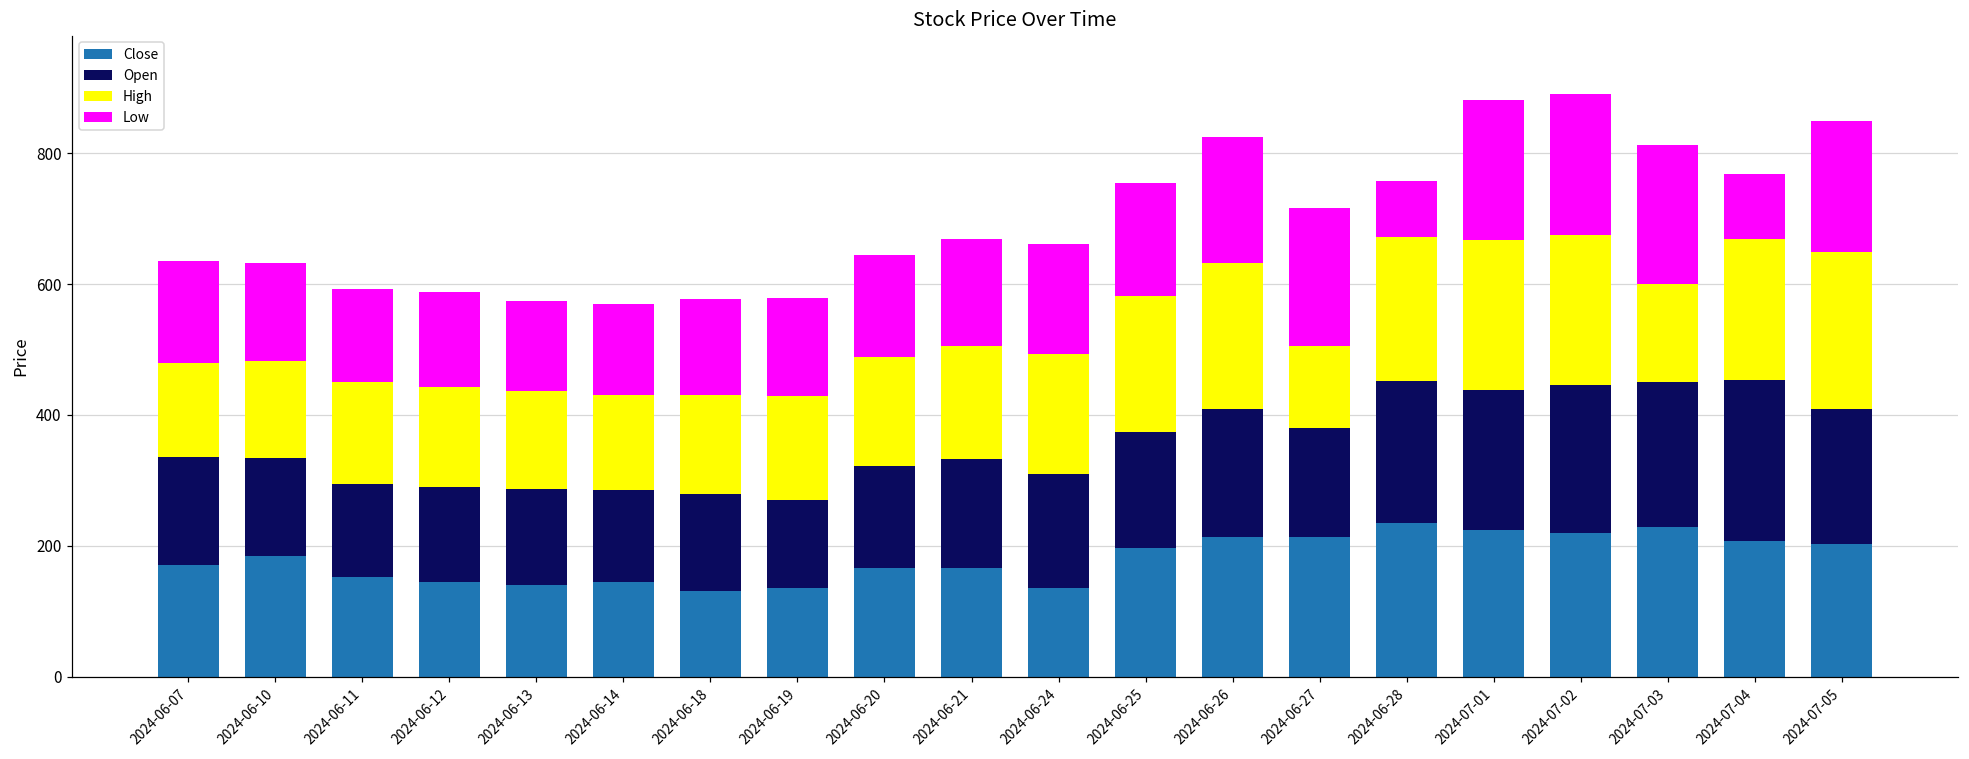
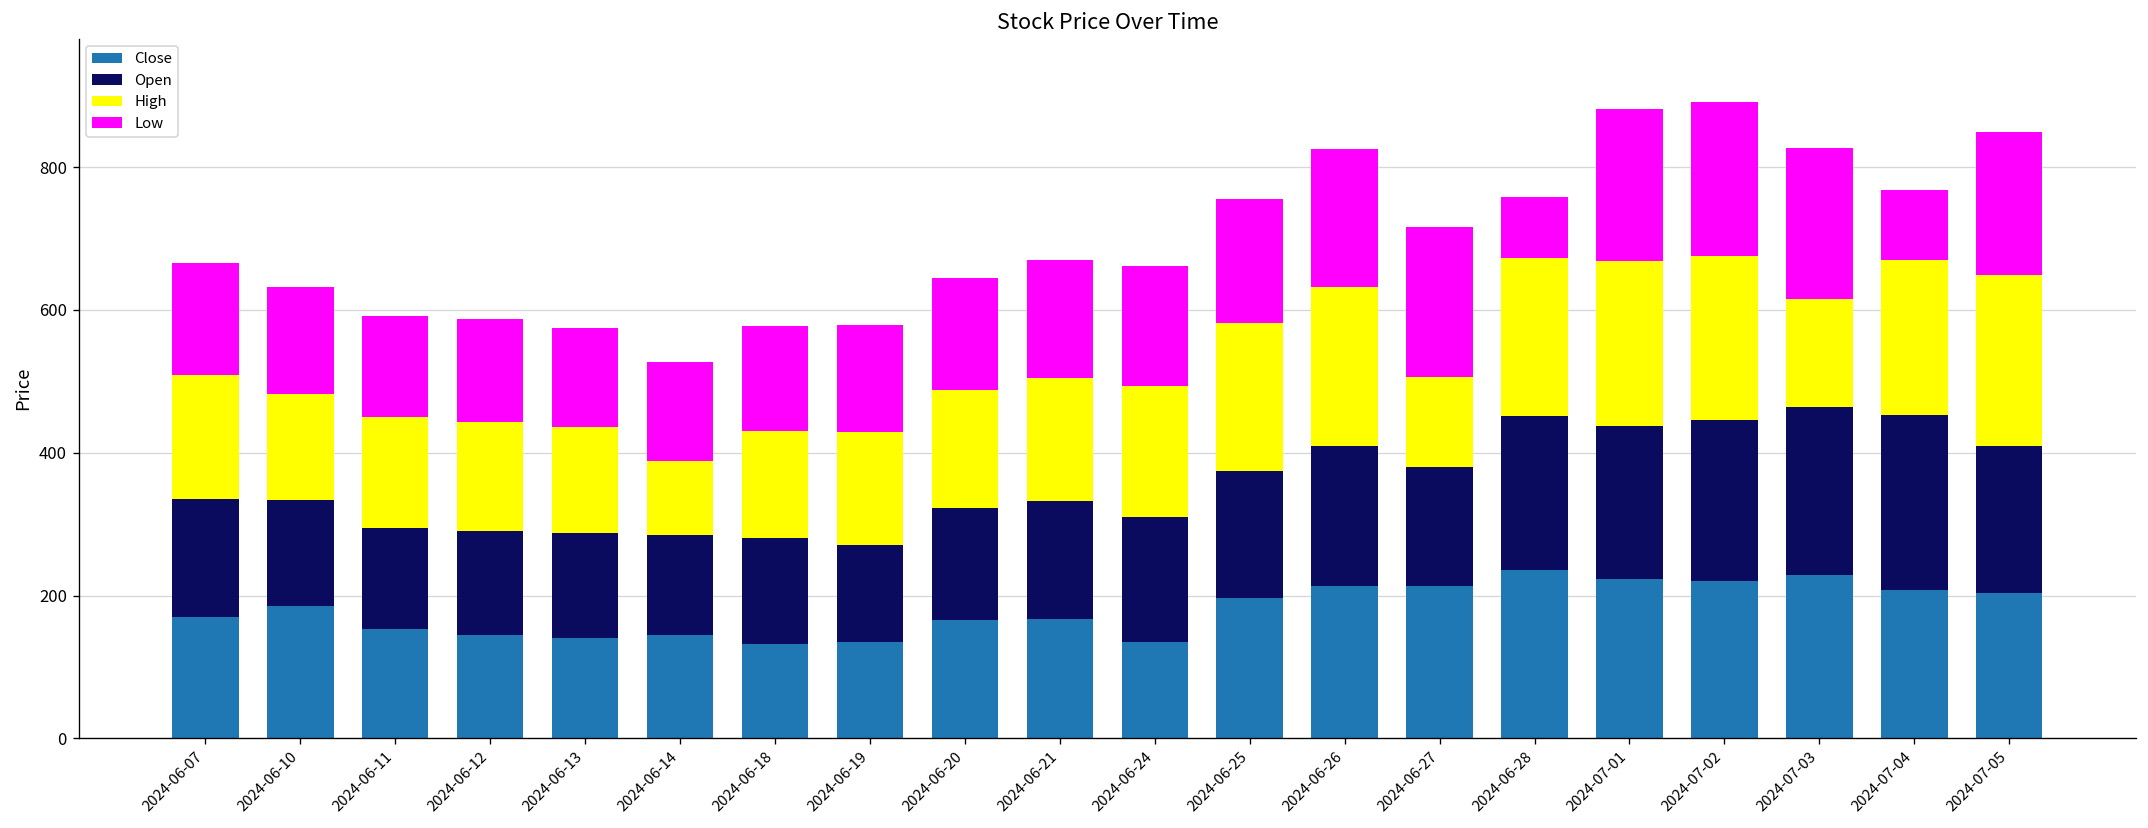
  {
    "Close": {
      "2024-06-07": 170,
      "2024-06-10": 180,
      "2024-06-11": 150,
      "2024-06-12": 150,
      "2024-06-13": 140,
      "2024-06-14": 140,
      "2024-06-18": 130,
      "2024-06-19": 140,
      "2024-06-20": 170,
      "2024-06-21": 170,
      "2024-06-24": 140,
      "2024-06-25": 200,
      "2024-06-26": 210,
      "2024-06-27": 210,
      "2024-06-28": 240,
      "2024-07-01": 220,
      "2024-07-02": 220,
      "2024-07-03": 230,
      "2024-07-04": 210,
      "2024-07-05": 200
    },
    "Open": {
      "2024-06-07": 160,
      "2024-06-10": 150,
      "2024-06-11": 140,
      "2024-06-12": 150,
      "2024-06-13": 150,
      "2024-06-14": 140,
      "2024-06-18": 150,
      "2024-06-19": 140,
      "2024-06-20": 160,
      "2024-06-21": 170,
      "2024-06-24": 170,
      "2024-06-25": 180,
      "2024-06-26": 200,
      "2024-06-27": 170,
      "2024-06-28": 220,
      "2024-07-01": 210,
      "2024-07-02": 230,
-     "2024-07-03": 220,
+     "2024-07-03": 240,
      "2024-07-04": 250,
      "2024-07-05": 210
    },
    "High": {
-     "2024-06-07": 140,
+     "2024-06-07": 170,
      "2024-06-10": 150,
      "2024-06-11": 160,
      "2024-06-12": 150,
      "2024-06-13": 150,
-     "2024-06-14": 150,
+     "2024-06-14": 100,
      "2024-06-18": 150,
      "2024-06-19": 160,
      "2024-06-20": 170,
      "2024-06-21": 170,
      "2024-06-24": 180,
      "2024-06-25": 210,
      "2024-06-26": 220,
      "2024-06-27": 130,
      "2024-06-28": 220,
      "2024-07-01": 230,
      "2024-07-02": 230,
      "2024-07-03": 150,
      "2024-07-04": 220,
      "2024-07-05": 240
    },
    "Low": {
      "2024-06-07": 160,
      "2024-06-10": 150,
      "2024-06-11": 140,
      "2024-06-12": 150,
      "2024-06-13": 140,
      "2024-06-14": 140,
      "2024-06-18": 150,
      "2024-06-19": 150,
      "2024-06-20": 160,
      "2024-06-21": 160,
      "2024-06-24": 170,
      "2024-06-25": 170,
      "2024-06-26": 190,
      "2024-06-27": 210,
      "2024-06-28": 90,
      "2024-07-01": 210,
      "2024-07-02": 220,
      "2024-07-03": 210,
      "2024-07-04": 100,
      "2024-07-05": 200
    }
  }
